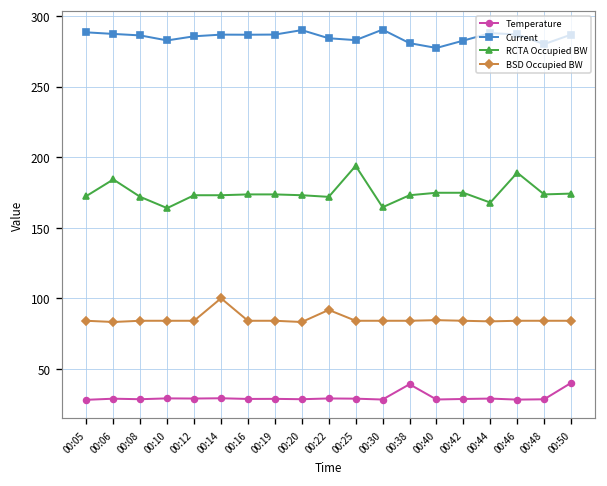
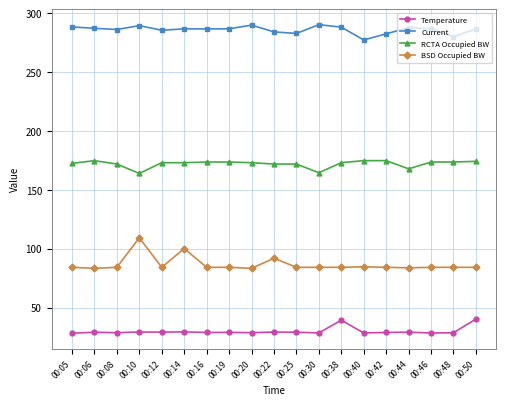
  {
    "Temperature": {
      "00:05": 28,
      "00:06": 29,
      "00:08": 29,
      "00:10": 29,
      "00:12": 29,
      "00:14": 29,
      "00:16": 29,
      "00:19": 29,
      "00:20": 29,
      "00:22": 29,
      "00:25": 29,
      "00:30": 28,
      "00:38": 39,
      "00:40": 29,
      "00:42": 29,
      "00:44": 29,
      "00:46": 28,
      "00:48": 29,
      "00:50": 40
    },
    "Current": {
      "00:05": 288,
      "00:06": 287,
      "00:08": 286,
-     "00:10": 283,
+     "00:10": 289,
      "00:12": 286,
      "00:14": 287,
      "00:16": 287,
      "00:19": 287,
      "00:20": 290,
      "00:22": 284,
      "00:25": 283,
      "00:30": 290,
-     "00:38": 281,
+     "00:38": 288,
      "00:40": 277,
      "00:42": 283
    },
    "RCTA Occupied BW": {
      "00:05": 173,
-     "00:06": 184,
+     "00:06": 175,
      "00:08": 172,
      "00:10": 164,
      "00:12": 173,
      "00:14": 173,
      "00:16": 174,
      "00:19": 174,
      "00:20": 173,
      "00:22": 172,
-     "00:25": 194,
+     "00:25": 172,
      "00:30": 165,
      "00:38": 173,
      "00:40": 175,
      "00:42": 175,
      "00:44": 168,
-     "00:46": 189,
+     "00:46": 174,
      "00:48": 174,
      "00:50": 174
    },
    "BSD Occupied BW": {
      "00:05": 84,
      "00:06": 83,
      "00:08": 84,
-     "00:10": 84,
+     "00:10": 109,
      "00:12": 84,
      "00:14": 100,
      "00:16": 84,
      "00:19": 84,
      "00:20": 83,
      "00:22": 92,
      "00:25": 84,
      "00:30": 84,
      "00:38": 84,
      "00:40": 85,
      "00:42": 84,
      "00:44": 84,
      "00:46": 84,
      "00:48": 84,
      "00:50": 84
    }
  }
